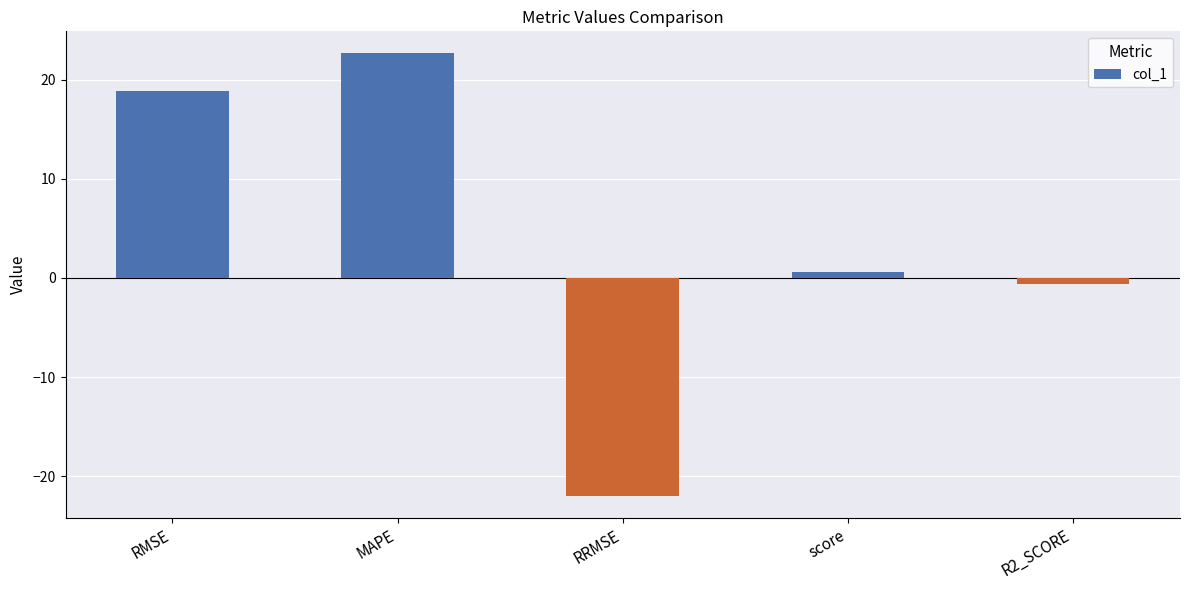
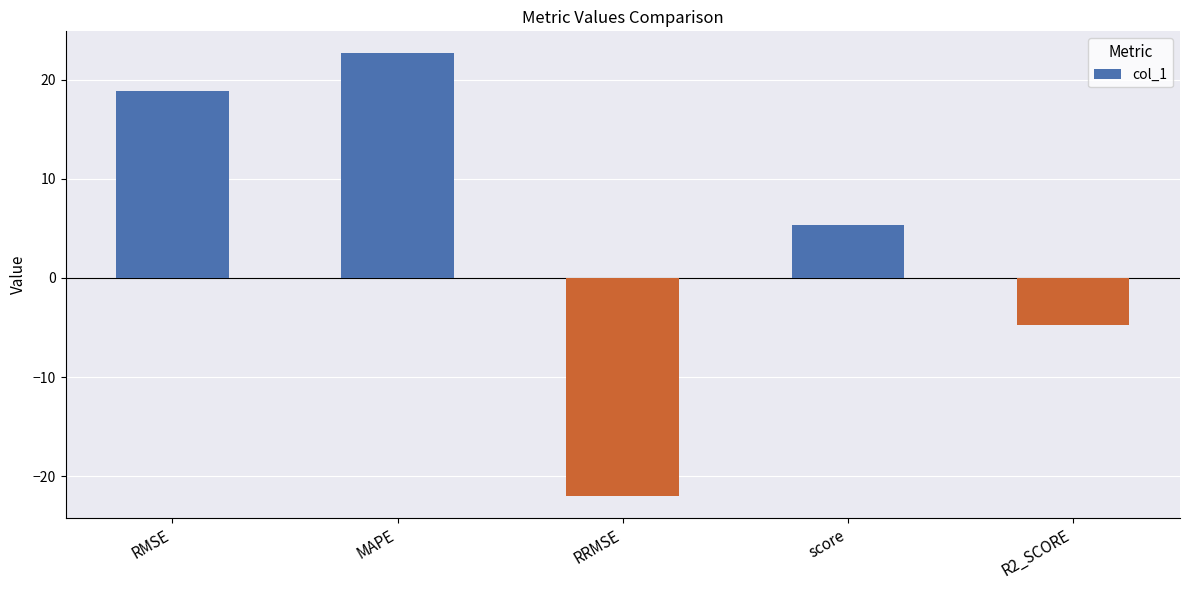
  {
    "RMSE": 19,
    "MAPE": 23,
    "RRMSE": -22,
-   "score": 1,
-   "R2_SCORE": -1
+   "score": 5,
+   "R2_SCORE": -5
  }
